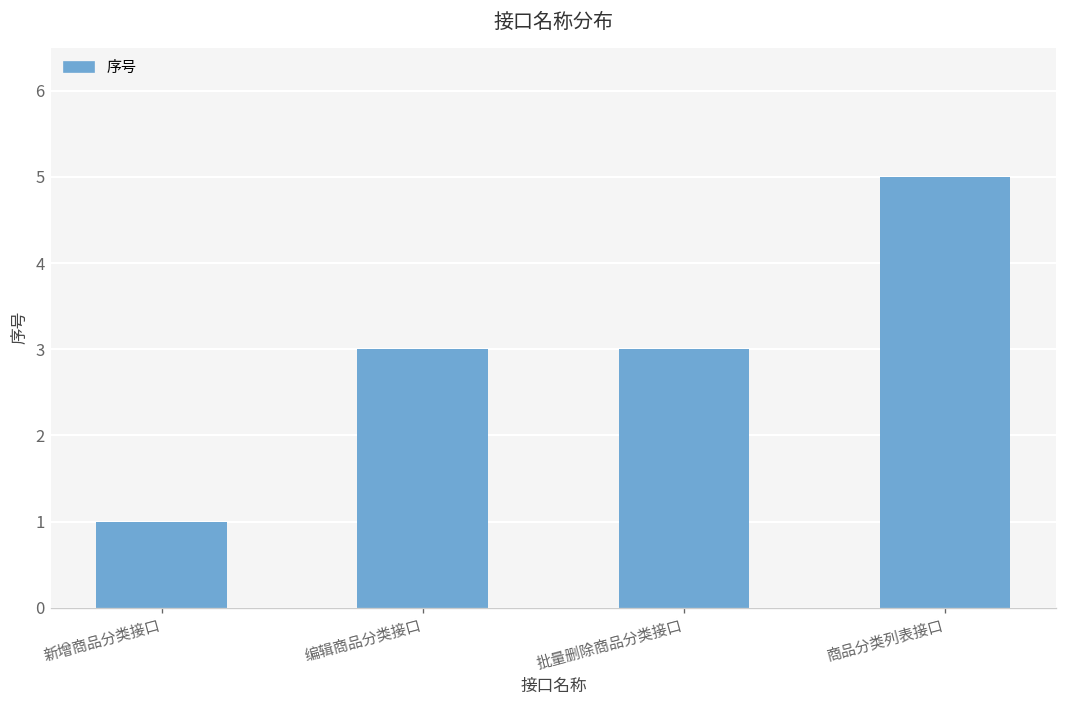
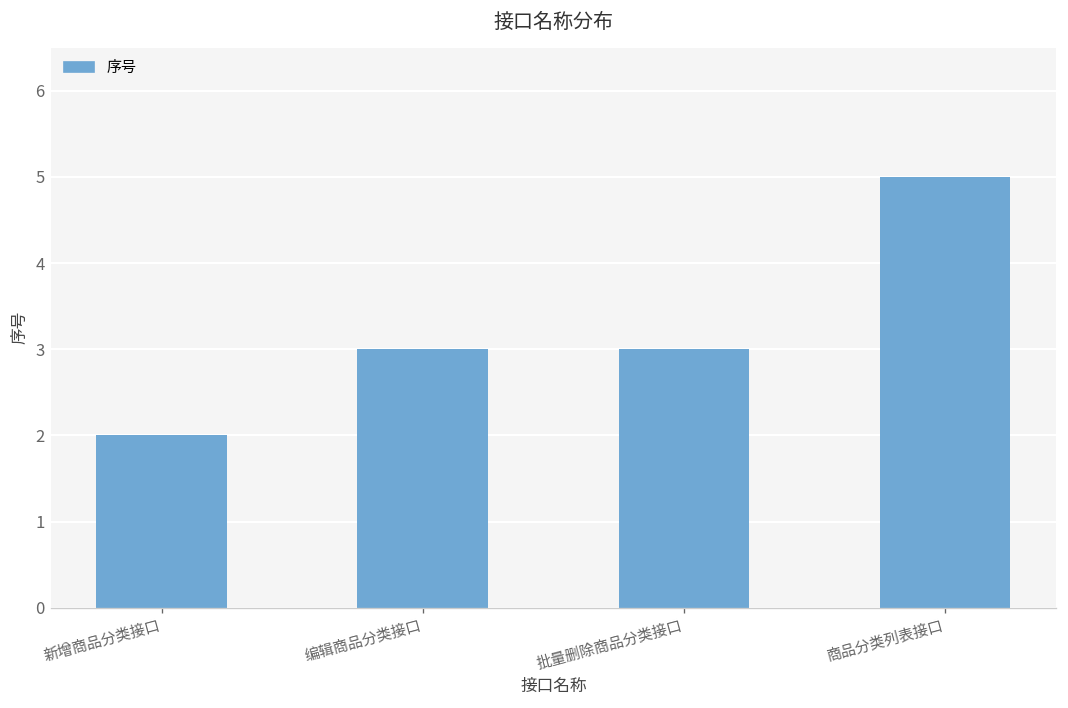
  {
-   "新增商品分类接口": 1,
+   "新增商品分类接口": 2,
    "编辑商品分类接口": 3,
    "批量删除商品分类接口": 3,
    "商品分类列表接口": 5
  }
